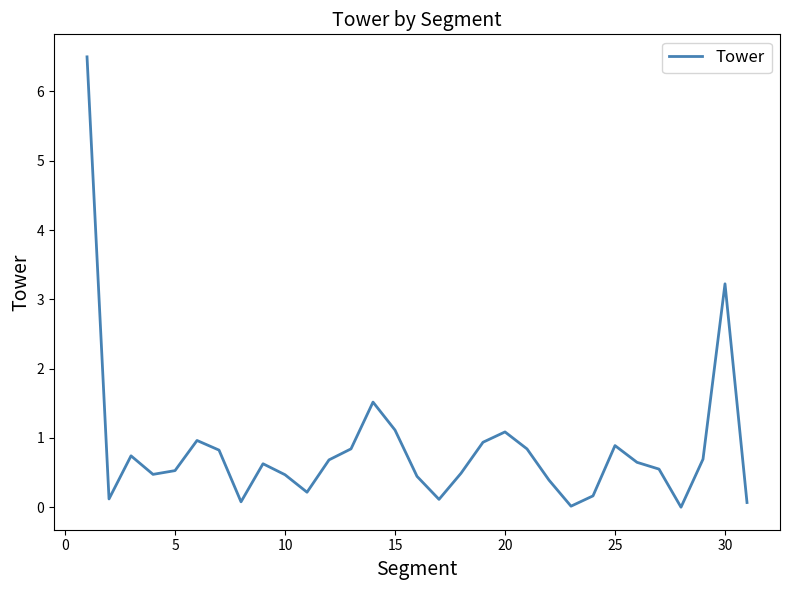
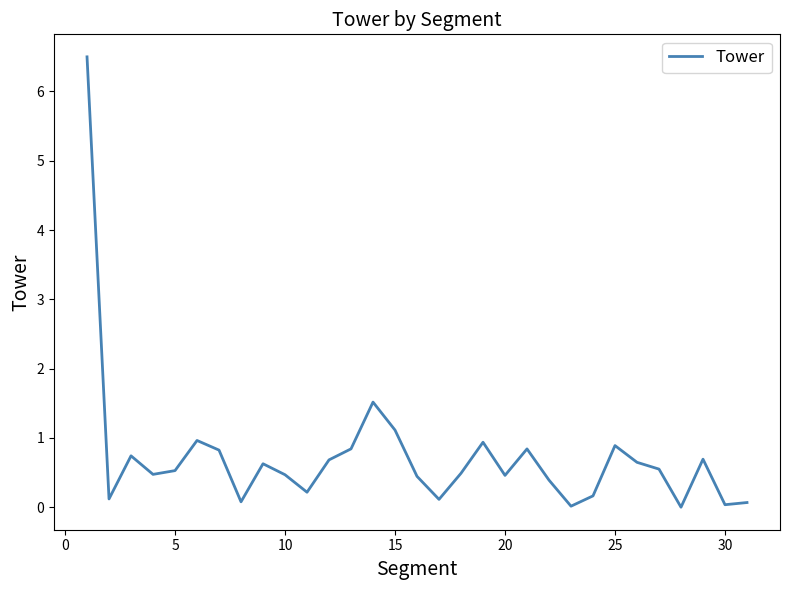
  {
    "5": 0.5,
    "10": 0.5,
    "15": 1.1,
-   "20": 1.1,
+   "20": 0.5,
    "25": 0.9,
-   "30": 3.2
+   "30": 0.0
  }
